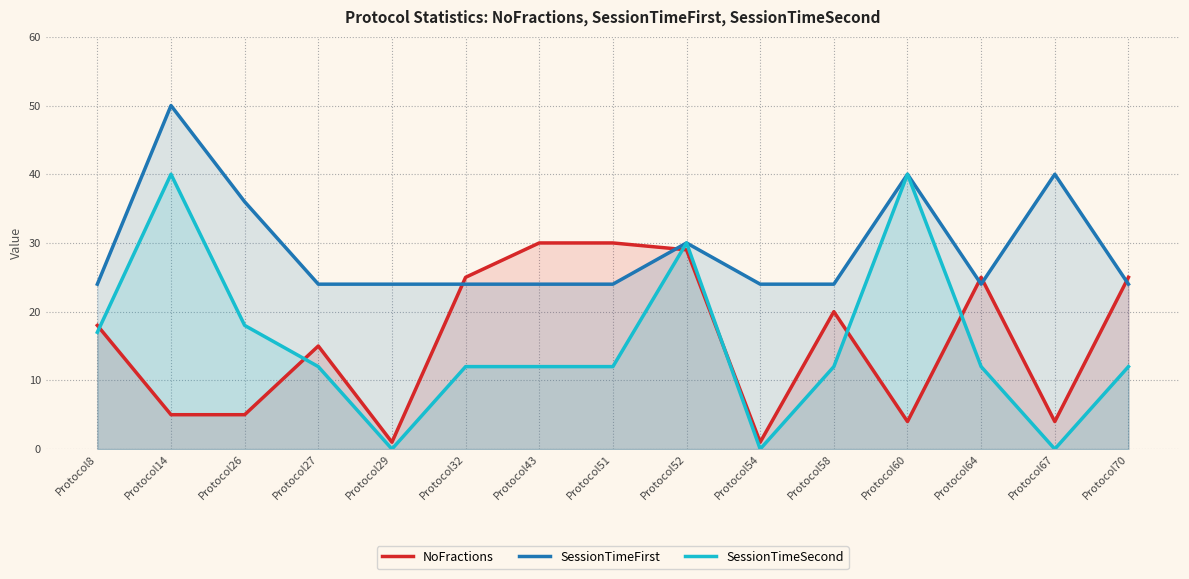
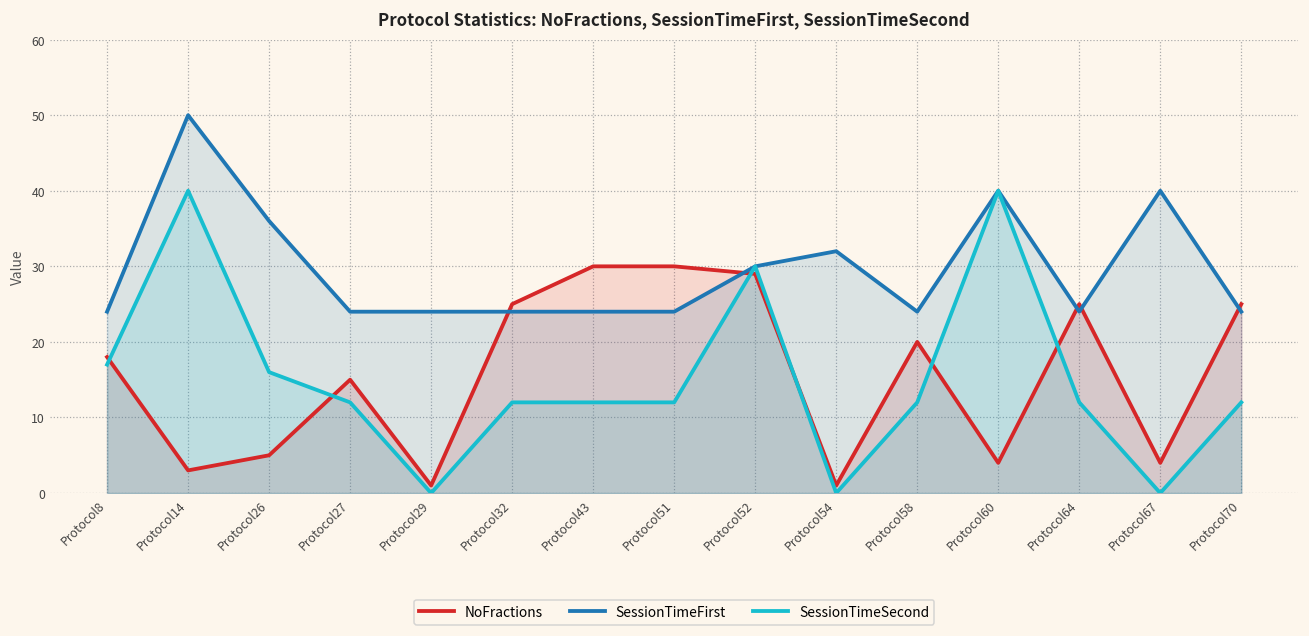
  {
    "NoFractions": {
      "Protocol8": 18,
-     "Protocol14": 5,
+     "Protocol14": 3,
      "Protocol26": 5,
      "Protocol27": 15,
      "Protocol29": 1,
      "Protocol32": 25,
      "Protocol43": 30,
      "Protocol51": 30,
      "Protocol52": 29,
      "Protocol54": 1,
      "Protocol58": 20,
      "Protocol60": 4,
      "Protocol64": 25,
      "Protocol67": 4,
      "Protocol70": 25
    },
    "SessionTimeFirst": {
      "Protocol8": 24,
      "Protocol14": 50,
      "Protocol26": 36,
      "Protocol27": 24,
      "Protocol29": 24,
      "Protocol32": 24,
      "Protocol43": 24,
      "Protocol51": 24,
-     "Protocol54": 24,
+     "Protocol54": 32,
      "Protocol58": 24,
      "Protocol64": 24,
      "Protocol67": 40,
      "Protocol70": 24
    },
    "SessionTimeSecond": {
      "Protocol8": 17,
      "Protocol14": 40,
-     "Protocol26": 18,
+     "Protocol26": 16,
      "Protocol27": 12,
      "Protocol29": 0,
      "Protocol32": 12,
      "Protocol43": 12,
      "Protocol51": 12,
      "Protocol54": 0,
      "Protocol58": 12,
      "Protocol64": 12,
      "Protocol67": 0,
      "Protocol70": 12
    }
  }
